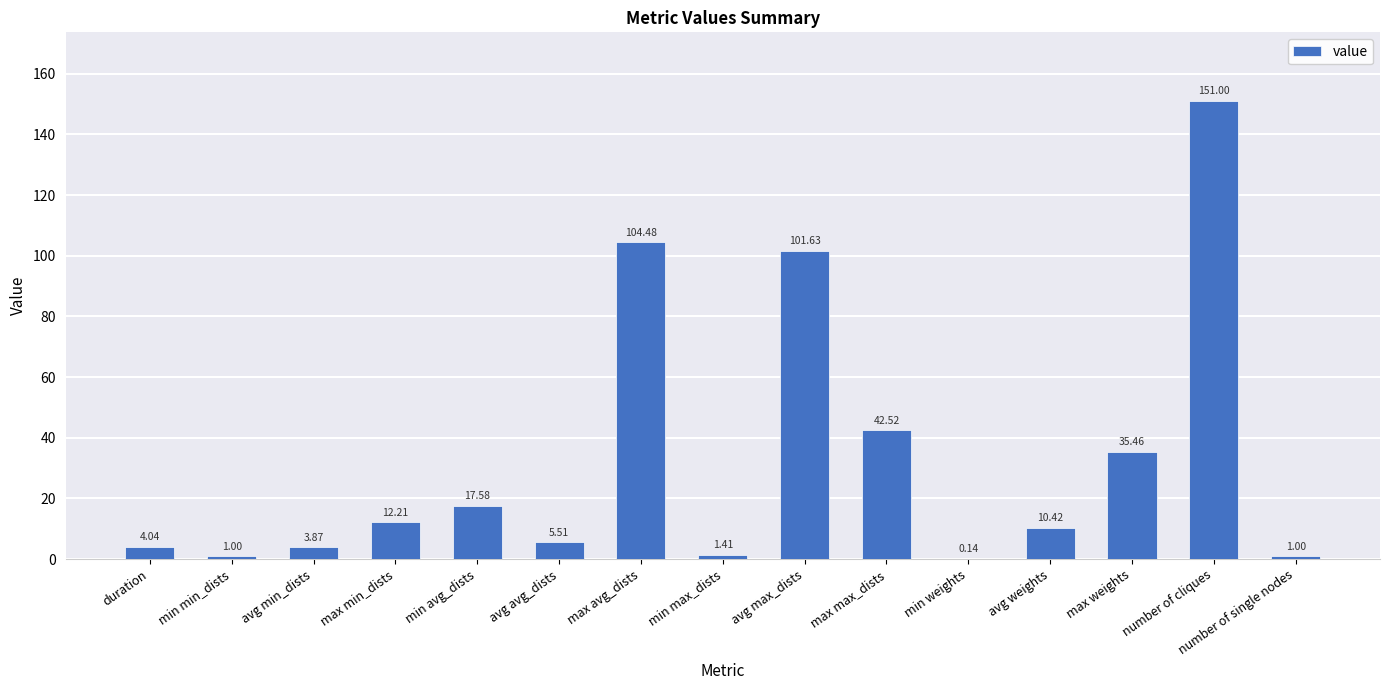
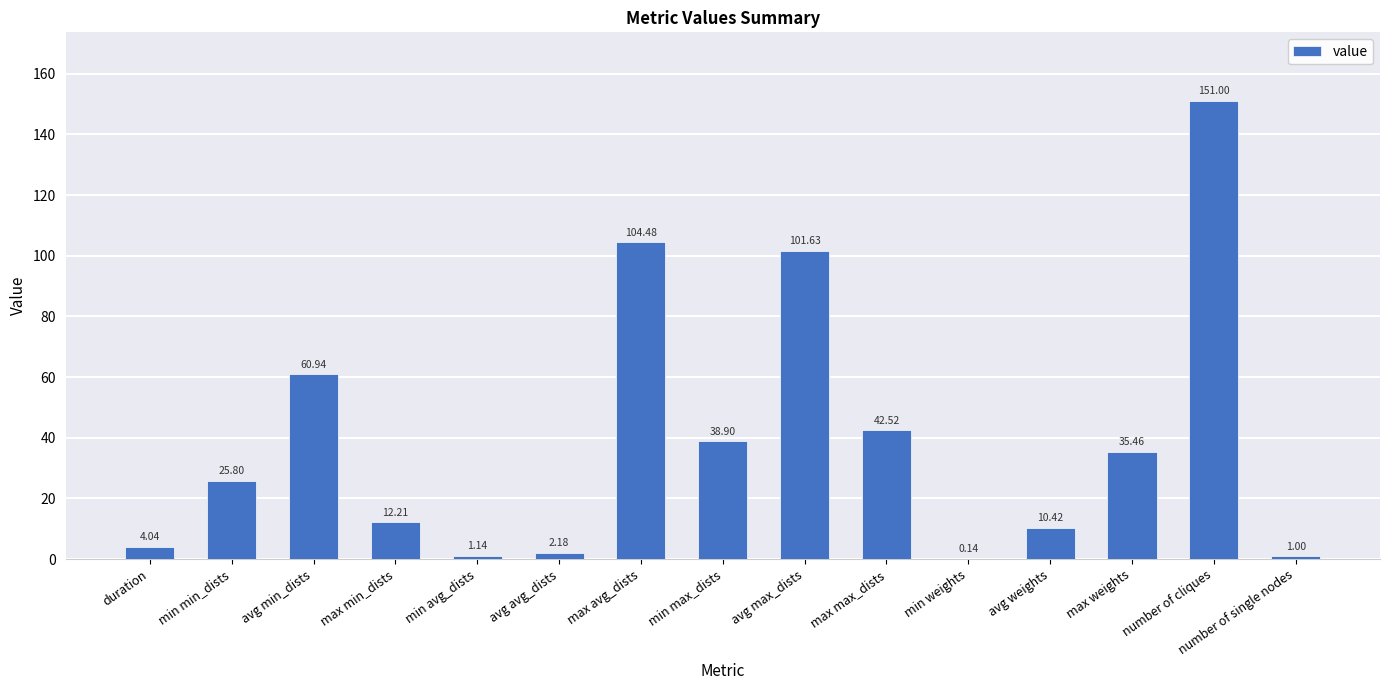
  {
    "duration": 4.04,
-   "min min_dists": 1.00,
-   "avg min_dists": 3.87,
+   "min min_dists": 25.80,
+   "avg min_dists": 60.94,
    "max min_dists": 12.21,
-   "min avg_dists": 17.58,
-   "avg avg_dists": 5.51,
+   "min avg_dists": 1.14,
+   "avg avg_dists": 2.18,
    "max avg_dists": 104.48,
-   "min max_dists": 1.41,
+   "min max_dists": 38.90,
    "avg max_dists": 101.63,
    "max max_dists": 42.52,
    "min weights": 0.14,
    "avg weights": 10.42,
    "max weights": 35.46,
    "number of cliques": 151.00,
    "number of single nodes": 1.00
  }
